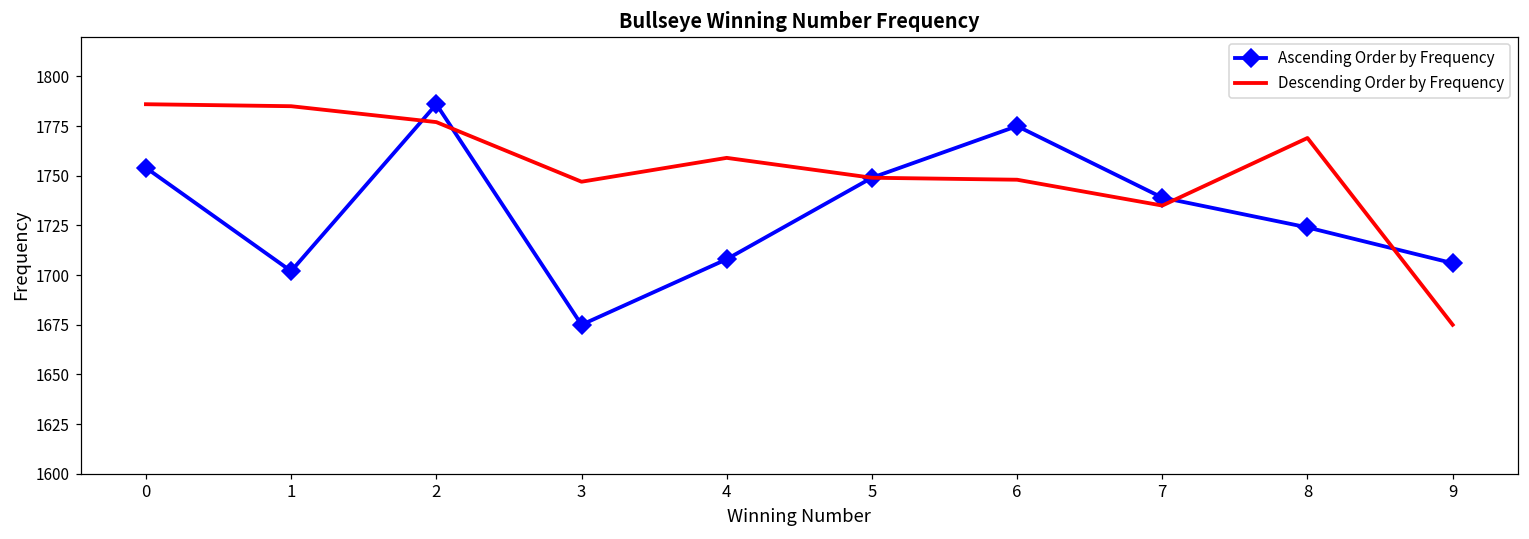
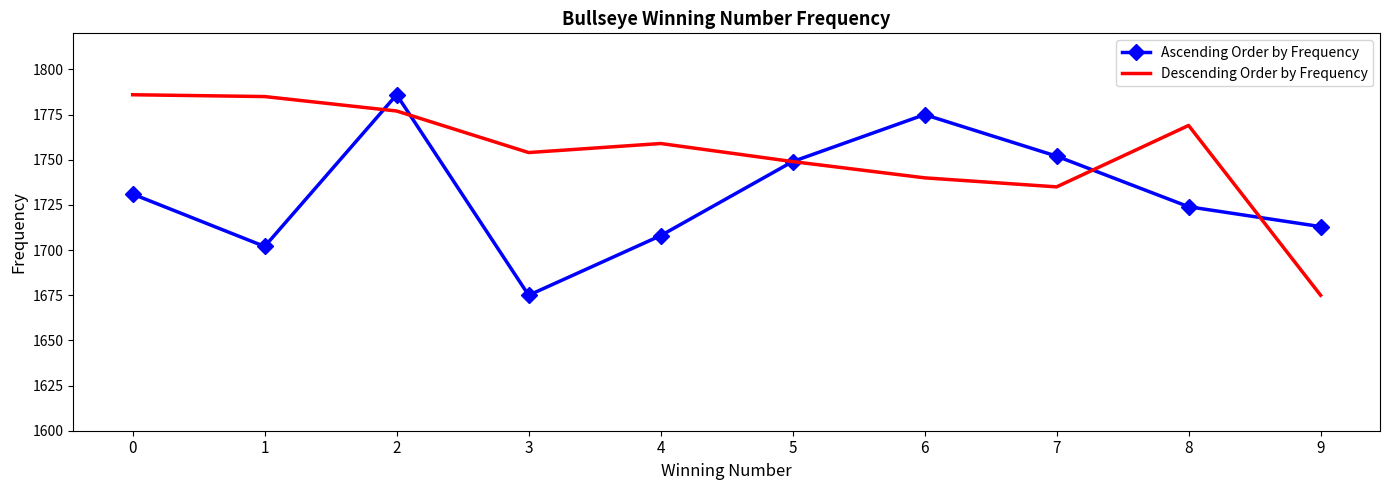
  {
    "Ascending Order by Frequency": {
-     "0": 1754,
+     "0": 1731,
      "1": 1702,
      "2": 1786,
      "3": 1675,
      "4": 1708,
      "6": 1775,
-     "7": 1739,
+     "7": 1752,
      "8": 1724,
-     "9": 1706
+     "9": 1713
    },
    "Descending Order by Frequency": {
      "0": 1786,
      "1": 1785,
      "2": 1777,
-     "3": 1747,
+     "3": 1754,
      "4": 1759,
-     "6": 1748,
+     "6": 1740,
      "7": 1735,
      "8": 1769,
      "9": 1675
    }
  }
